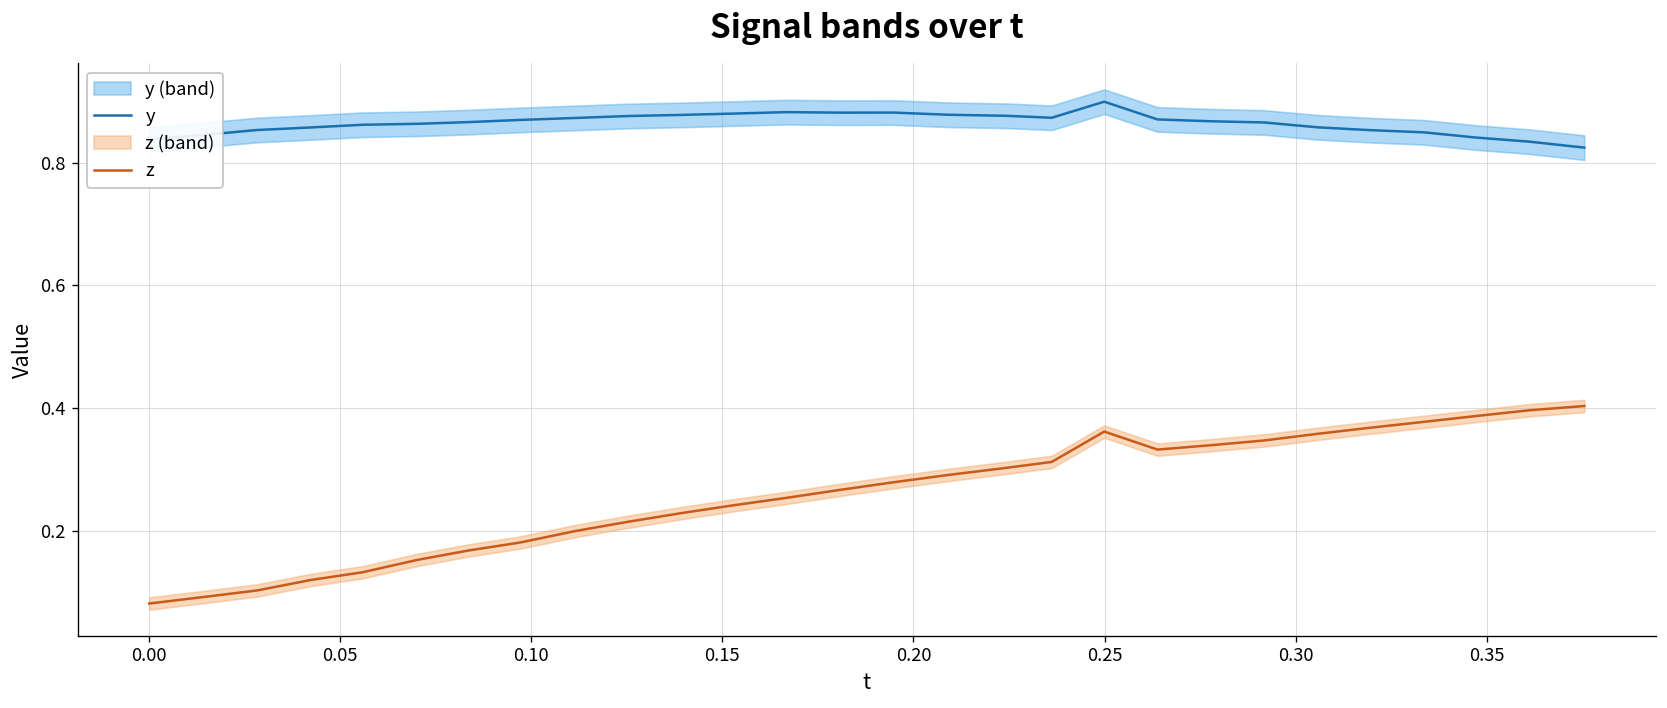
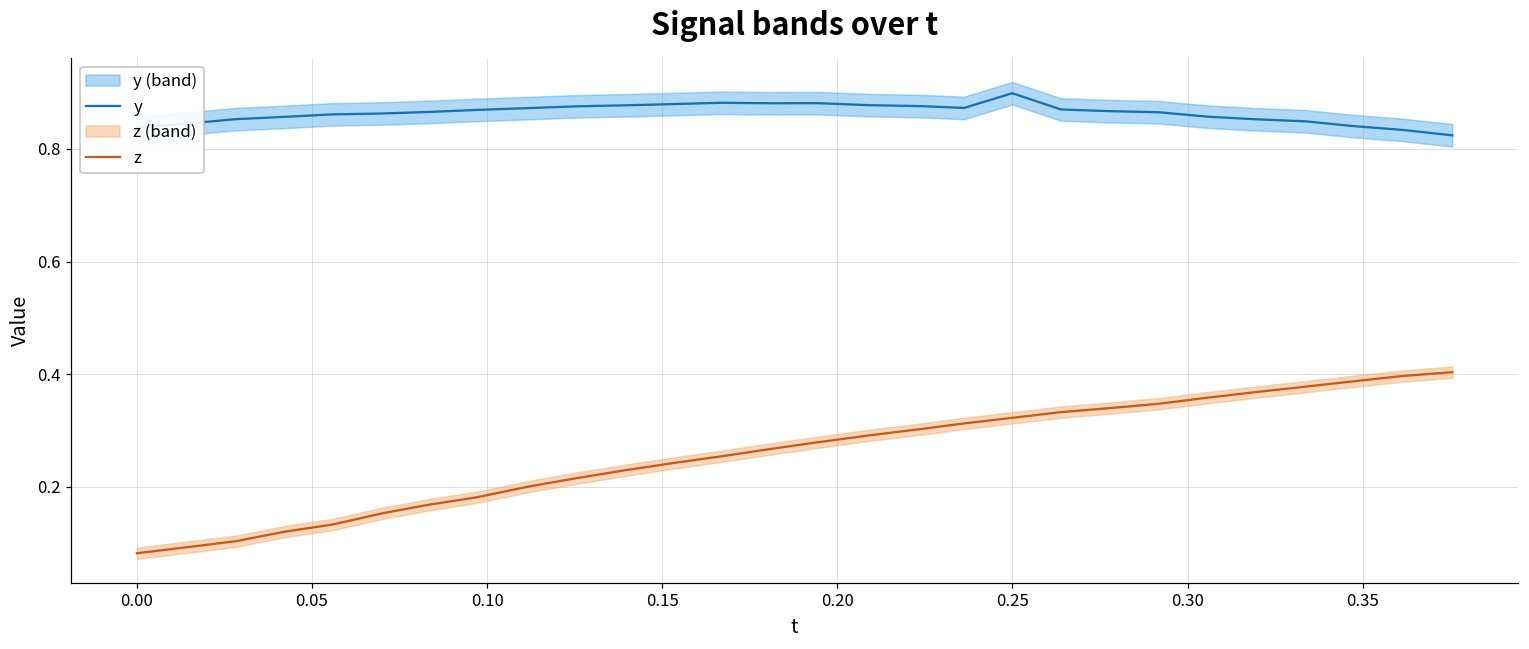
  {
    "y": {
      "0.25": 0.90
    },
    "z": {
      "0.00": 0.08,
-     "0.25": 0.36
+     "0.25": 0.32
    }
  }
